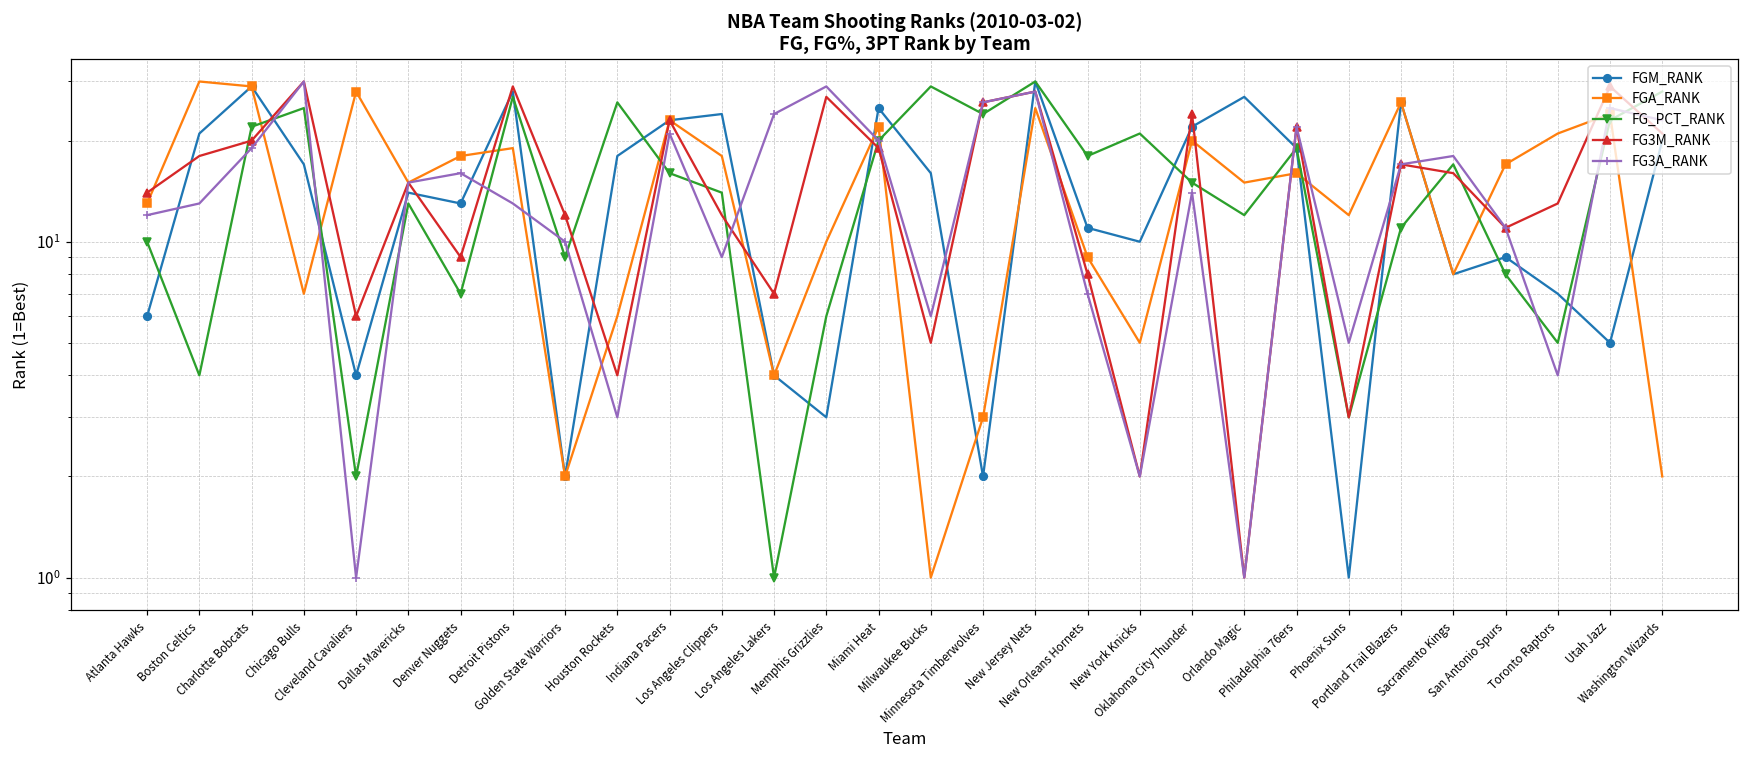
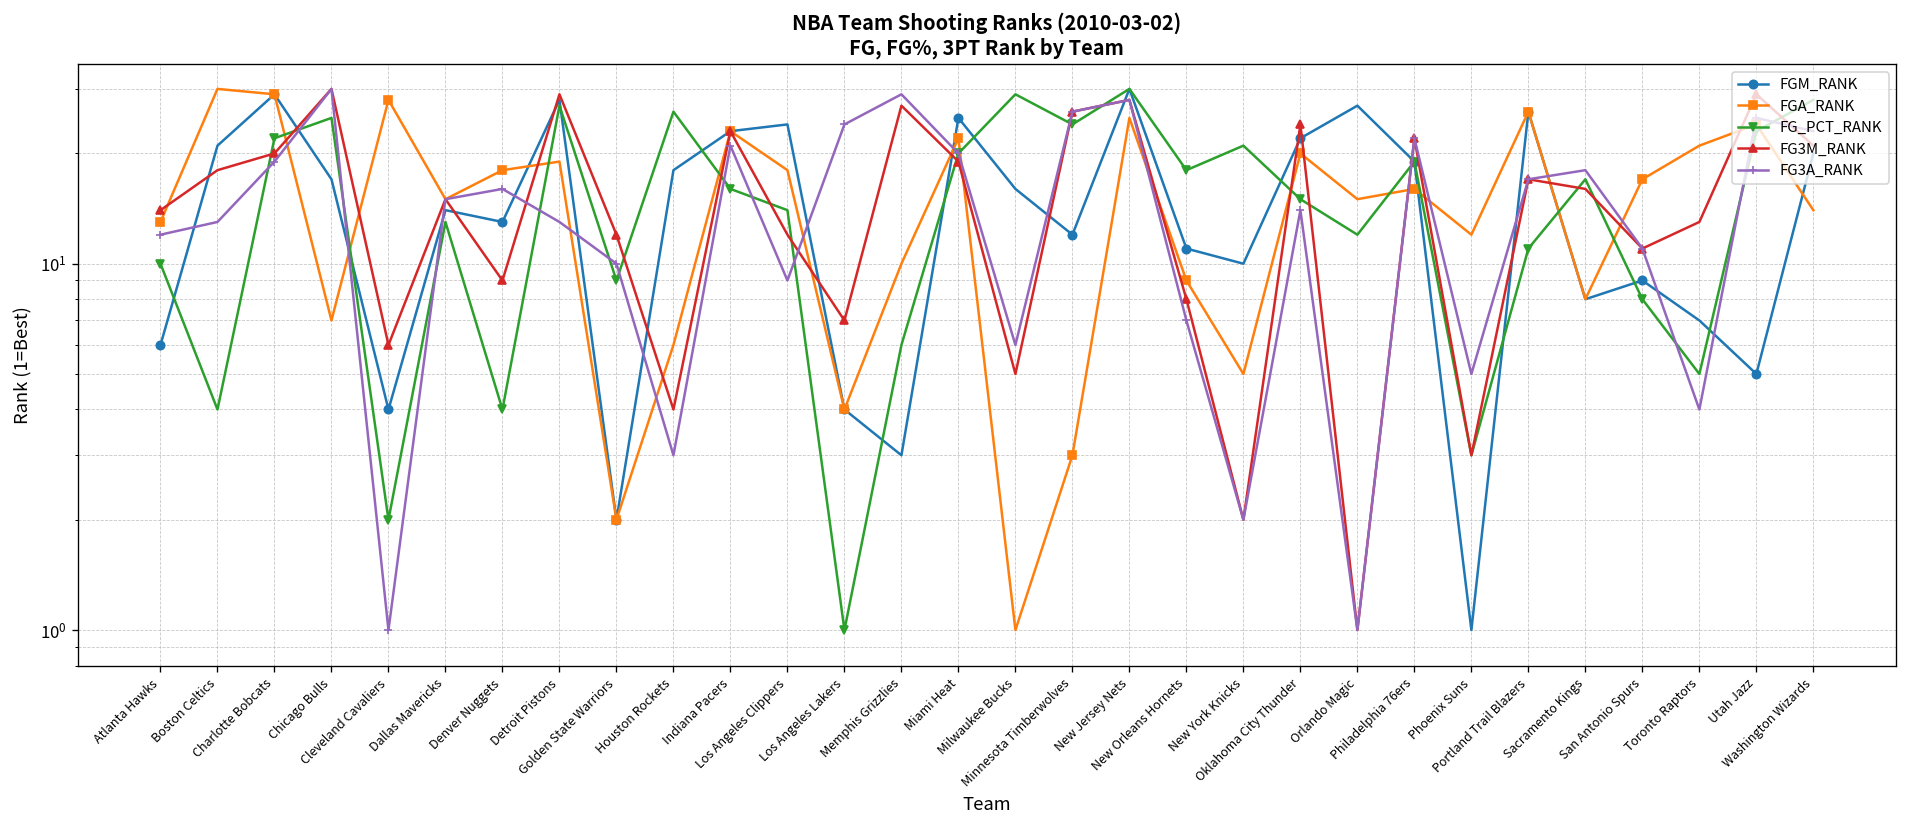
  {
    "FGM_RANK": {
      "Atlanta Hawks": 6,
      "Boston Celtics": 21,
      "Chicago Bulls": 17,
      "Cleveland Cavaliers": 4,
      "Dallas Mavericks": 14,
      "Denver Nuggets": 13,
      "Detroit Pistons": 28,
      "Houston Rockets": 18,
      "Los Angeles Clippers": 24,
      "Memphis Grizzlies": 3,
      "Miami Heat": 25,
      "Milwaukee Bucks": 16,
-     "Minnesota Timberwolves": 2,
+     "Minnesota Timberwolves": 12,
      "New Orleans Hornets": 11,
      "New York Knicks": 10,
      "Oklahoma City Thunder": 22,
      "Orlando Magic": 27,
      "Phoenix Suns": 1,
      "San Antonio Spurs": 9,
      "Toronto Raptors": 7,
      "Utah Jazz": 5
    },
    "FGA_RANK": {
      "Atlanta Hawks": 13,
      "Boston Celtics": 30,
      "Chicago Bulls": 7,
      "Cleveland Cavaliers": 28,
      "Denver Nuggets": 18,
      "Detroit Pistons": 19,
      "Houston Rockets": 6,
      "Los Angeles Clippers": 18,
      "Memphis Grizzlies": 10,
      "Miami Heat": 22,
      "Milwaukee Bucks": 1,
      "Minnesota Timberwolves": 3,
      "New Jersey Nets": 25,
      "New Orleans Hornets": 9,
      "New York Knicks": 5,
      "Oklahoma City Thunder": 20,
      "Orlando Magic": 15,
      "Philadelphia 76ers": 16,
      "Phoenix Suns": 12,
      "San Antonio Spurs": 17,
      "Toronto Raptors": 21,
-     "Washington Wizards": 2
+     "Washington Wizards": 14
    },
    "FG_PCT_RANK": {
      "Atlanta Hawks": 10,
      "Boston Celtics": 4,
      "Charlotte Bobcats": 22,
      "Chicago Bulls": 25,
      "Cleveland Cavaliers": 2,
      "Dallas Mavericks": 13,
-     "Denver Nuggets": 7,
+     "Denver Nuggets": 4,
      "Detroit Pistons": 27,
      "Golden State Warriors": 9,
      "Houston Rockets": 26,
      "Indiana Pacers": 16,
      "Los Angeles Clippers": 14,
      "Los Angeles Lakers": 1,
      "Memphis Grizzlies": 6,
      "Milwaukee Bucks": 29,
      "Minnesota Timberwolves": 24,
      "New Orleans Hornets": 18,
      "New York Knicks": 21,
      "Oklahoma City Thunder": 15,
      "Orlando Magic": 12,
      "Portland Trail Blazers": 11,
      "Sacramento Kings": 17,
      "San Antonio Spurs": 8,
      "Toronto Raptors": 5
    },
    "FG3M_RANK": {
      "Atlanta Hawks": 14,
      "Boston Celtics": 18,
      "Charlotte Bobcats": 20,
      "Cleveland Cavaliers": 6,
      "Denver Nuggets": 9,
      "Detroit Pistons": 29,
      "Golden State Warriors": 12,
      "Houston Rockets": 4,
      "Los Angeles Clippers": 12,
      "Los Angeles Lakers": 7,
      "Memphis Grizzlies": 27,
      "Miami Heat": 19,
      "Milwaukee Bucks": 5,
      "New Orleans Hornets": 8,
      "Oklahoma City Thunder": 24,
      "Sacramento Kings": 16,
      "Toronto Raptors": 13
    },
    "FG3A_RANK": {
      "Atlanta Hawks": 12,
      "Boston Celtics": 13,
      "Charlotte Bobcats": 19,
      "Cleveland Cavaliers": 1,
      "Denver Nuggets": 16,
      "Detroit Pistons": 13,
      "Golden State Warriors": 10,
      "Houston Rockets": 3,
      "Indiana Pacers": 21,
      "Los Angeles Clippers": 9,
      "Los Angeles Lakers": 24,
      "Memphis Grizzlies": 29,
      "Milwaukee Bucks": 6,
      "New Orleans Hornets": 7,
      "Oklahoma City Thunder": 14,
      "Phoenix Suns": 5,
      "Sacramento Kings": 18,
      "Toronto Raptors": 4
    }
  }
